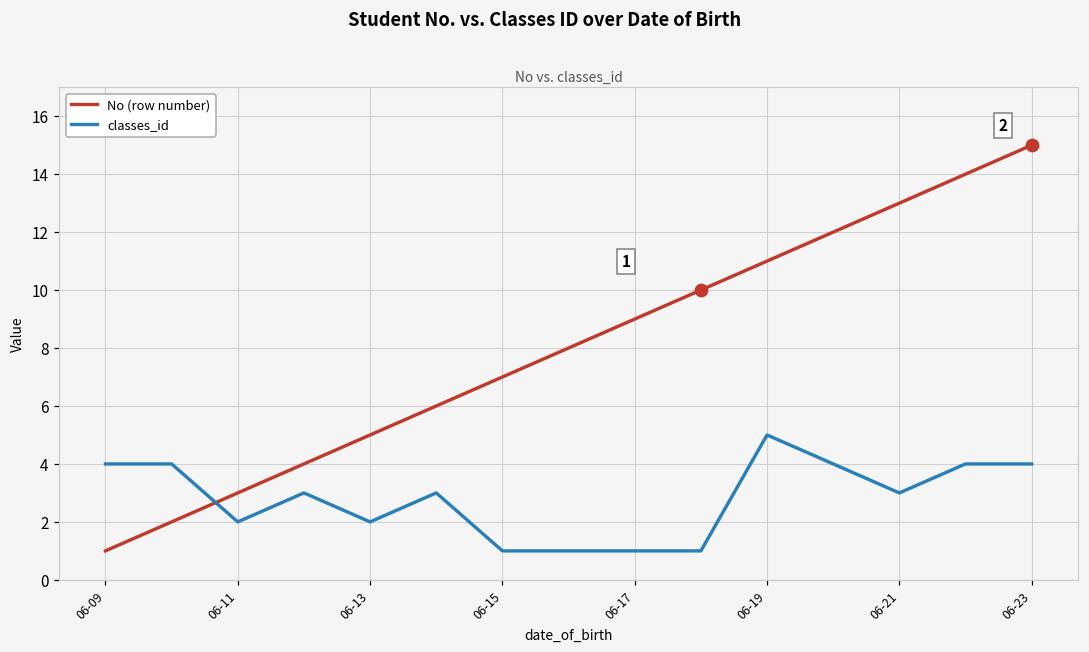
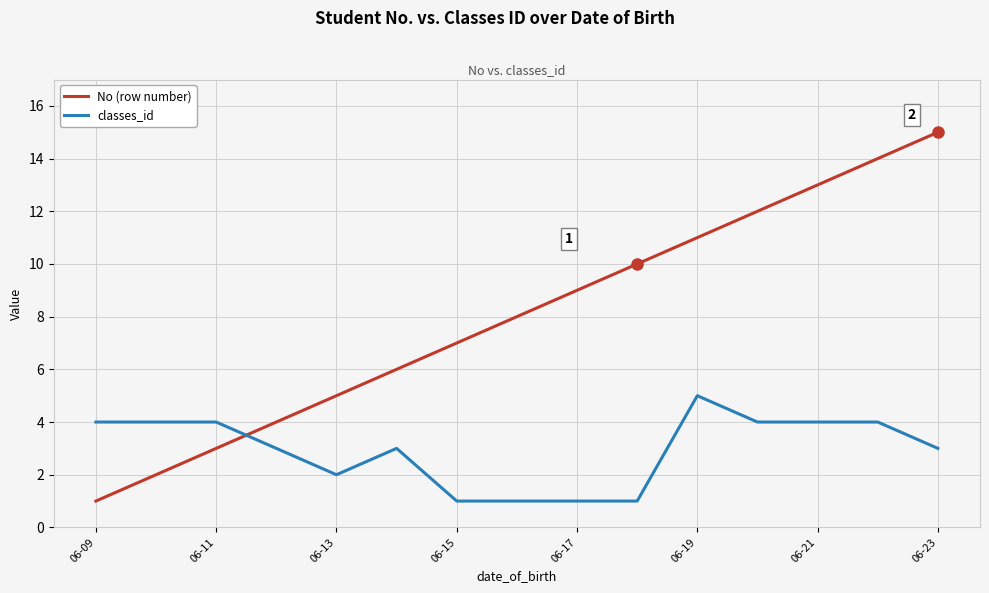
  {
    "classes_id": {
      "06-09": 4,
-     "06-11": 2,
+     "06-11": 4,
      "06-13": 2,
      "06-15": 1,
      "06-17": 1,
      "06-19": 5,
-     "06-21": 3,
-     "06-23": 4
+     "06-21": 4,
+     "06-23": 3
    }
  }
